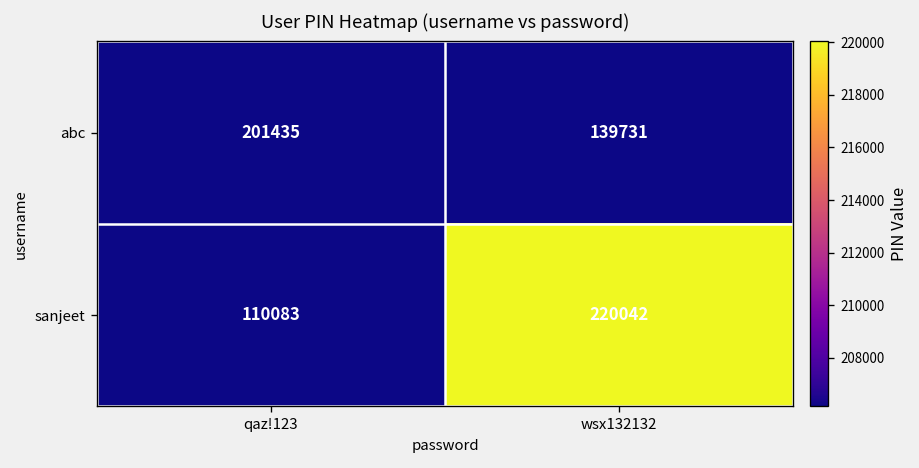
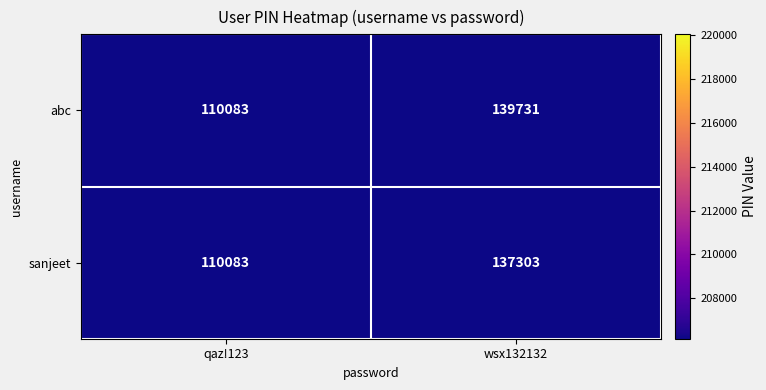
  {
    "abc": {
-     "qaz!123": 201435,
+     "qaz!123": 110083,
      "wsx132132": 139731
    },
    "sanjeet": {
      "qaz!123": 110083,
-     "wsx132132": 220042
+     "wsx132132": 137303
    }
  }
